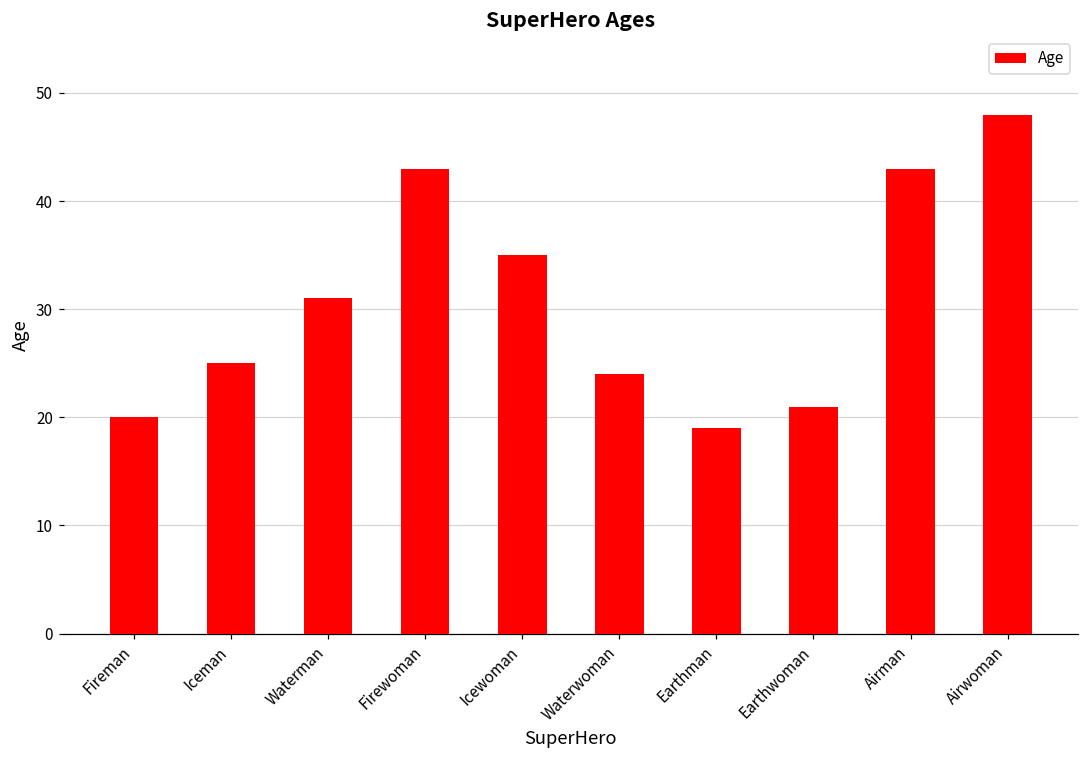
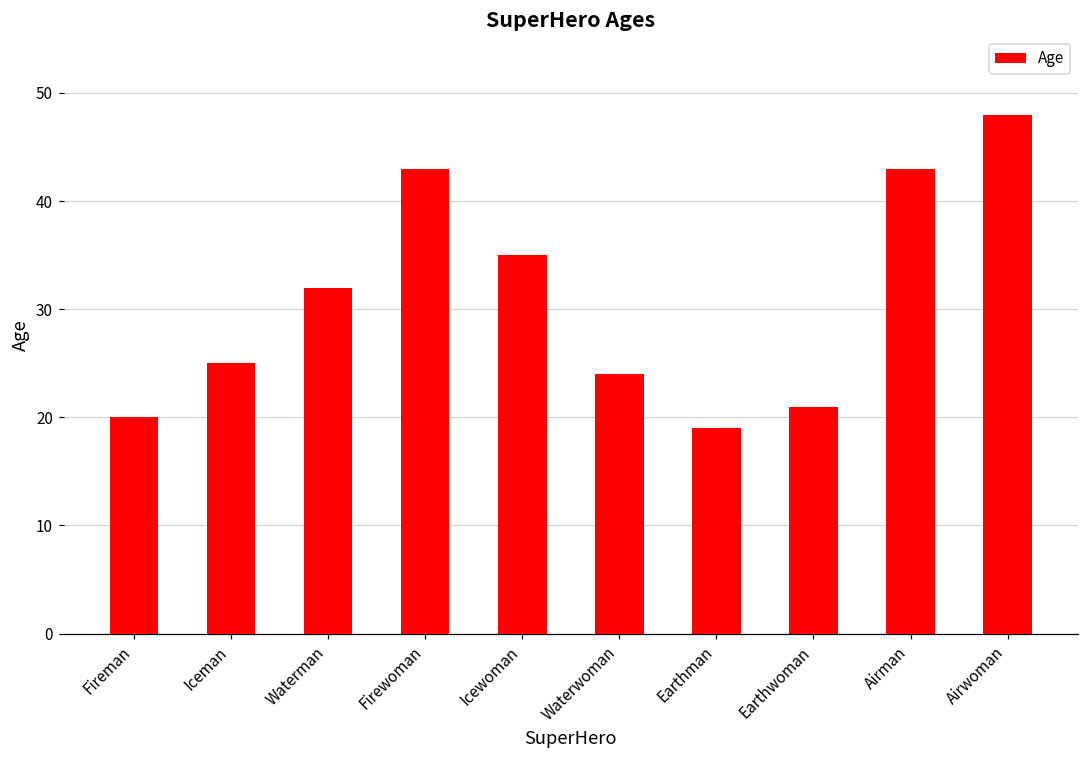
  {
    "Fireman": 20,
    "Iceman": 25,
-   "Waterman": 31,
+   "Waterman": 32,
    "Firewoman": 43,
    "Icewoman": 35,
    "Waterwoman": 24,
    "Earthman": 19,
    "Earthwoman": 21,
    "Airman": 43,
    "Airwoman": 48
  }
